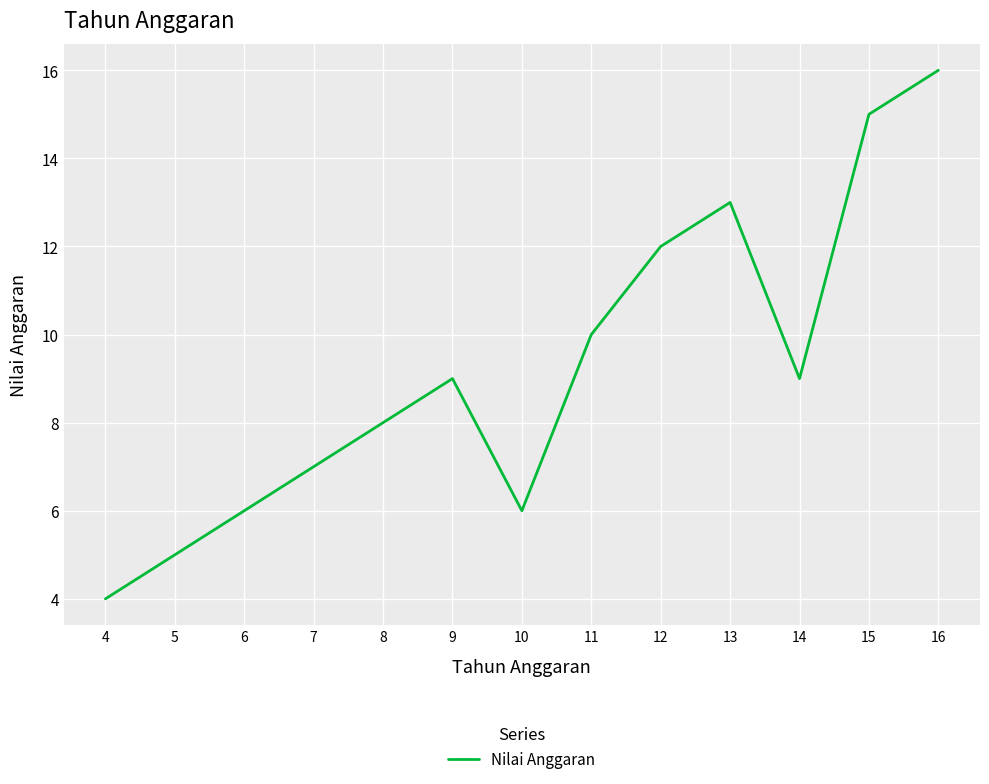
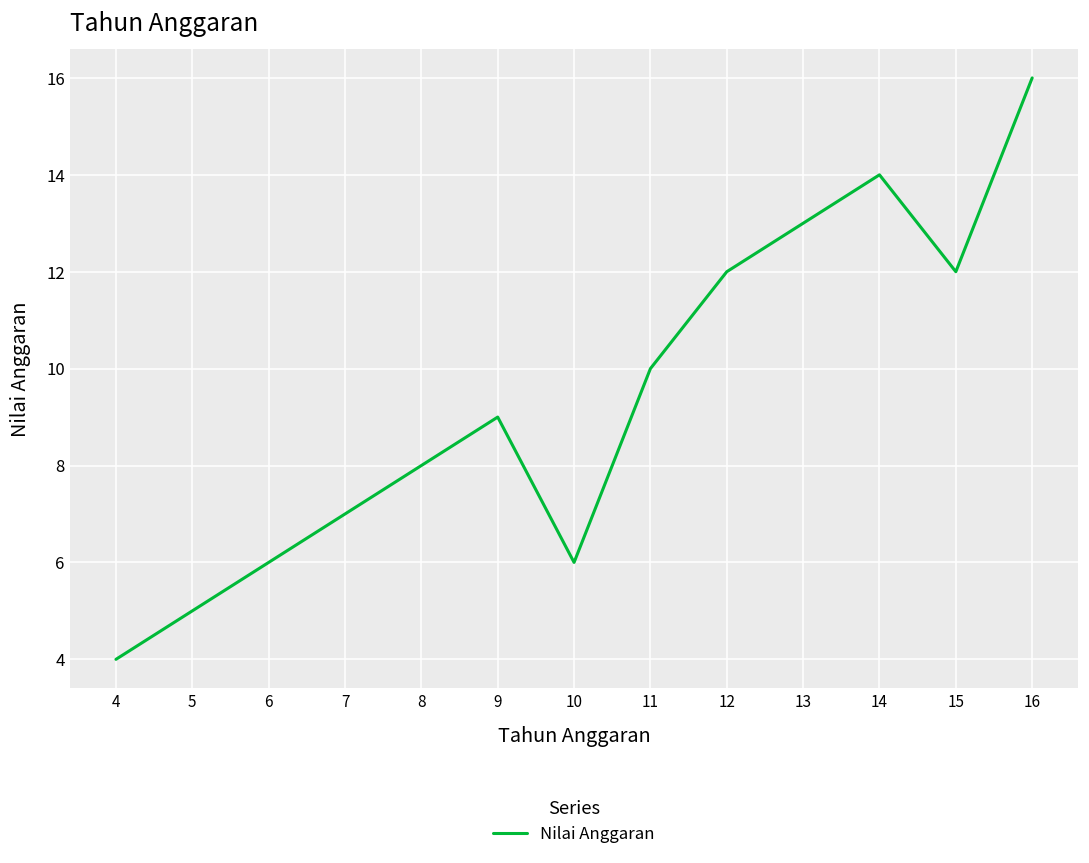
  {
    "4": 4,
    "5": 5,
    "6": 6,
    "7": 7,
    "8": 8,
    "9": 9,
    "10": 6,
    "11": 10,
    "12": 12,
    "13": 13,
-   "14": 9,
-   "15": 15,
+   "14": 14,
+   "15": 12,
    "16": 16
  }
